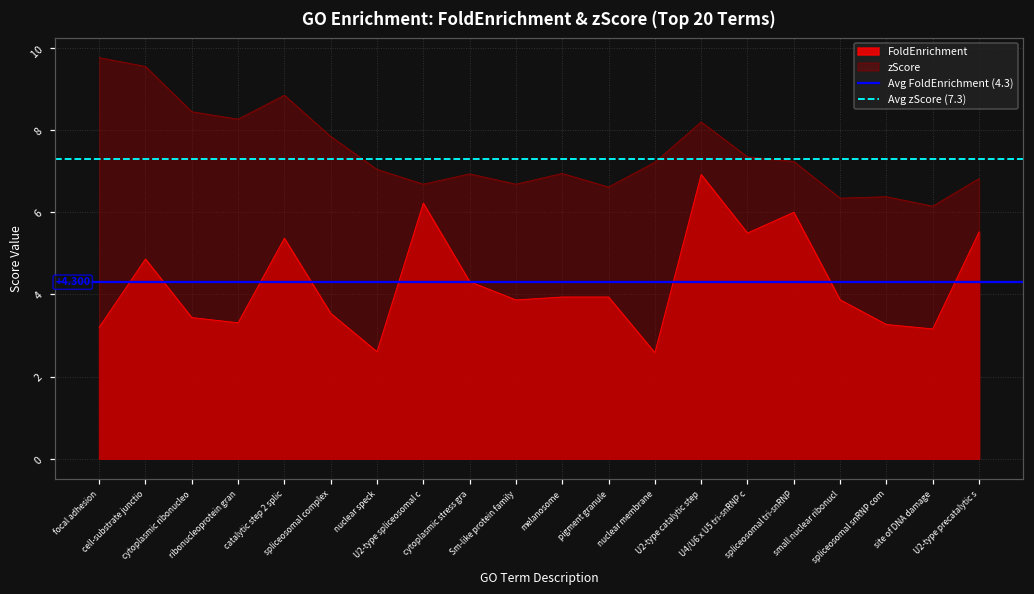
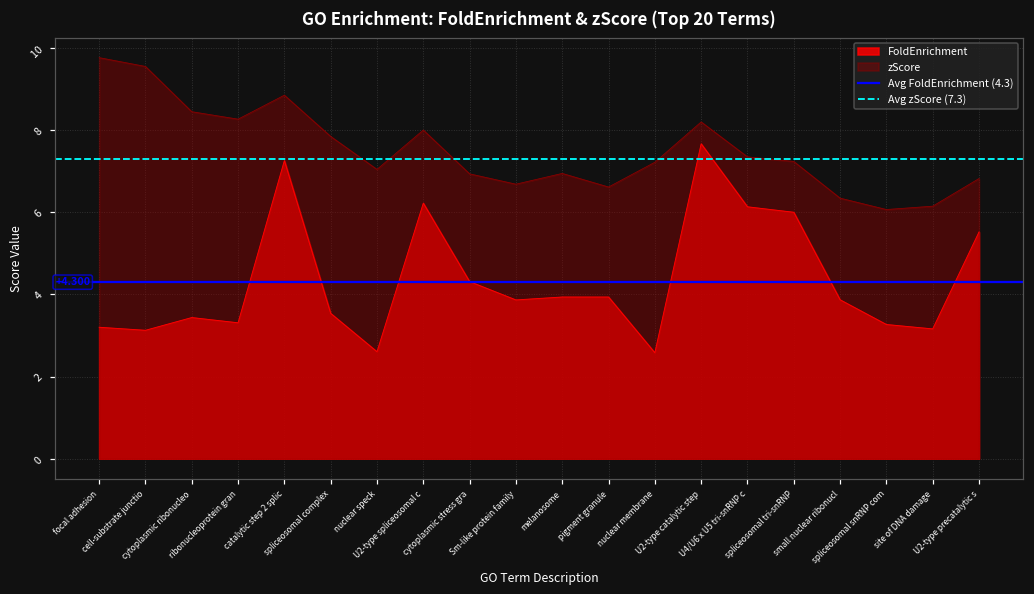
  {
    "FoldEnrichment": {
      "focal adhesion": 3.2,
-     "cell-substrate junctio": 4.9,
+     "cell-substrate junctio": 3.1,
      "cytoplasmic ribonucleo": 3.4,
      "ribonucleoprotein gran": 3.3,
-     "catalytic step 2 splic": 5.4,
+     "catalytic step 2 splic": 7.3,
      "spliceosomal complex": 3.5,
      "nuclear speck": 2.6,
      "U2-type spliceosomal c": 6.2,
      "cytoplasmic stress gra": 4.3,
      "Sm-like protein family": 3.9,
      "melanosome": 3.9,
      "pigment granule": 3.9,
      "nuclear membrane": 2.6,
-     "U2-type catalytic step": 6.9,
-     "U4/U6 x U5 tri-snRNP c": 5.5,
+     "U2-type catalytic step": 7.7,
+     "U4/U6 x U5 tri-snRNP c": 6.1,
      "spliceosomal tri-snRNP": 6.0,
      "small nuclear ribonucl": 3.9,
      "spliceosomal snRNP com": 3.3,
      "site of DNA damage": 3.2,
      "U2-type precatalytic s": 5.5
    },
    "zScore": {
      "focal adhesion": 9.8,
      "cell-substrate junctio": 9.6,
      "cytoplasmic ribonucleo": 8.5,
      "ribonucleoprotein gran": 8.3,
      "catalytic step 2 splic": 8.9,
      "spliceosomal complex": 7.8,
      "nuclear speck": 7.0,
-     "U2-type spliceosomal c": 6.7,
+     "U2-type spliceosomal c": 8.0,
      "cytoplasmic stress gra": 6.9,
      "Sm-like protein family": 6.7,
      "melanosome": 6.9,
      "pigment granule": 6.6,
      "nuclear membrane": 7.2,
      "U2-type catalytic step": 8.2,
      "U4/U6 x U5 tri-snRNP c": 7.4,
      "spliceosomal tri-snRNP": 7.2,
      "small nuclear ribonucl": 6.3,
-     "spliceosomal snRNP com": 6.4,
+     "spliceosomal snRNP com": 6.1,
      "site of DNA damage": 6.2,
      "U2-type precatalytic s": 6.8
    }
  }
